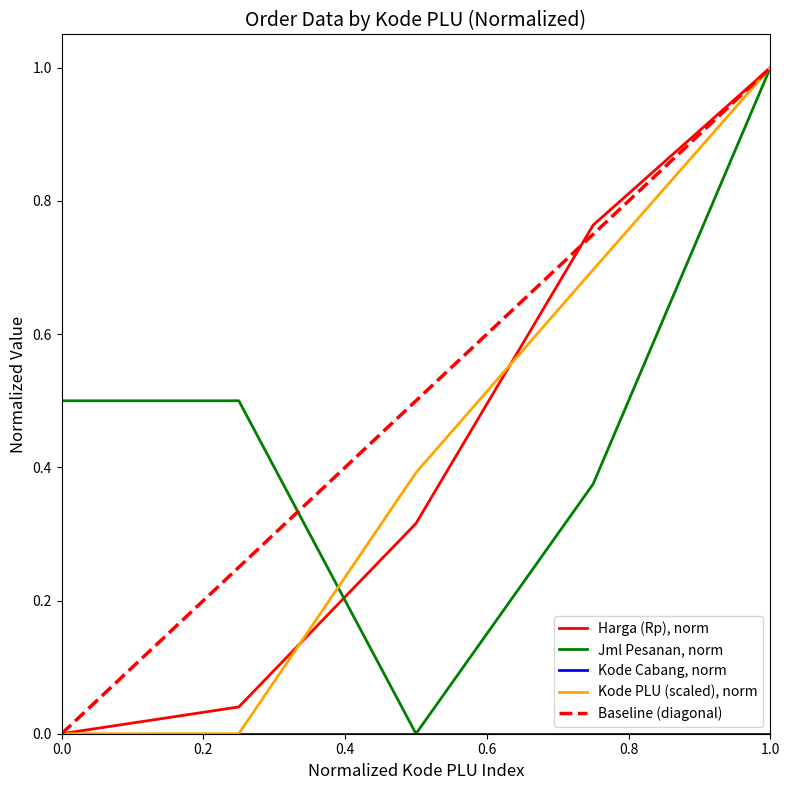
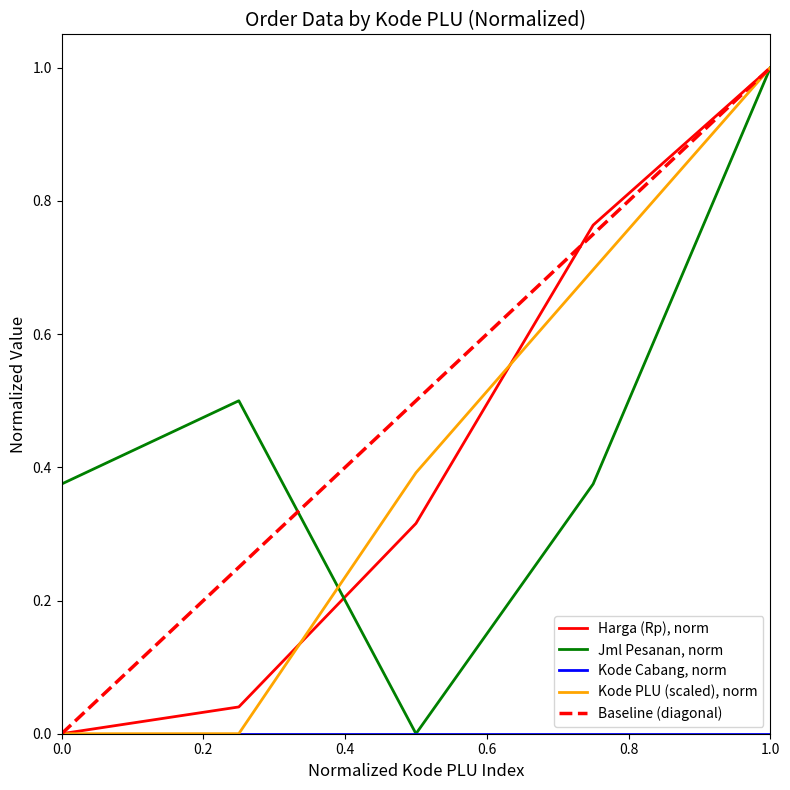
  {
    "Jml Pesanan, norm": {
-     "0.0": 0.50
+     "0.0": 0.38
    },
    "Kode Cabang, norm": {
      "1.0": 0.00
    }
  }
